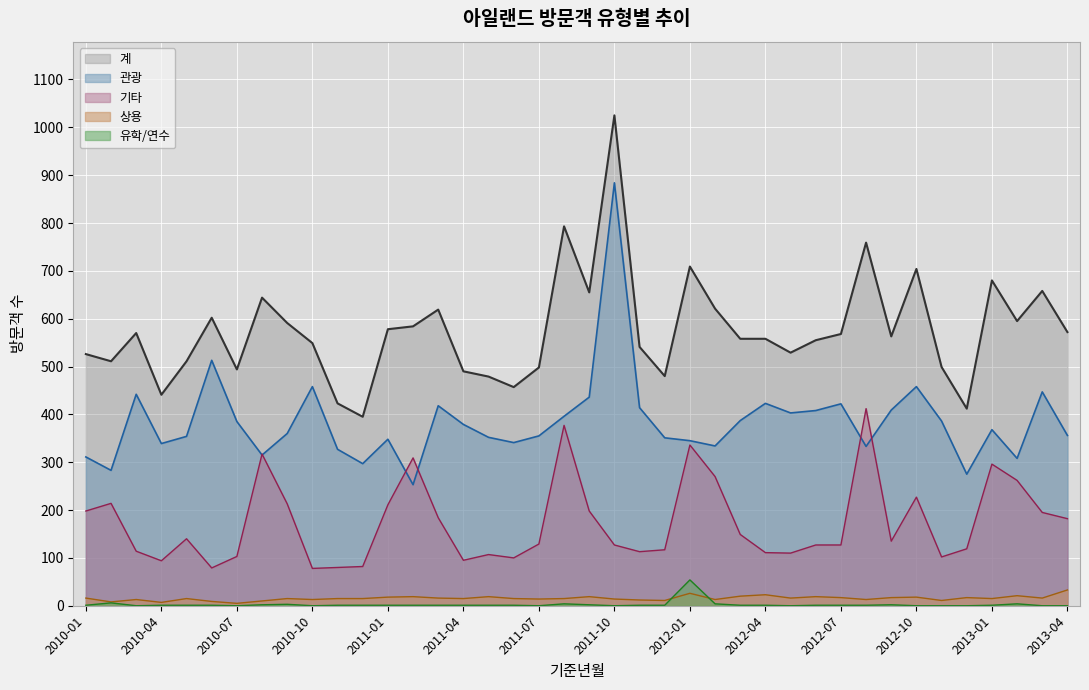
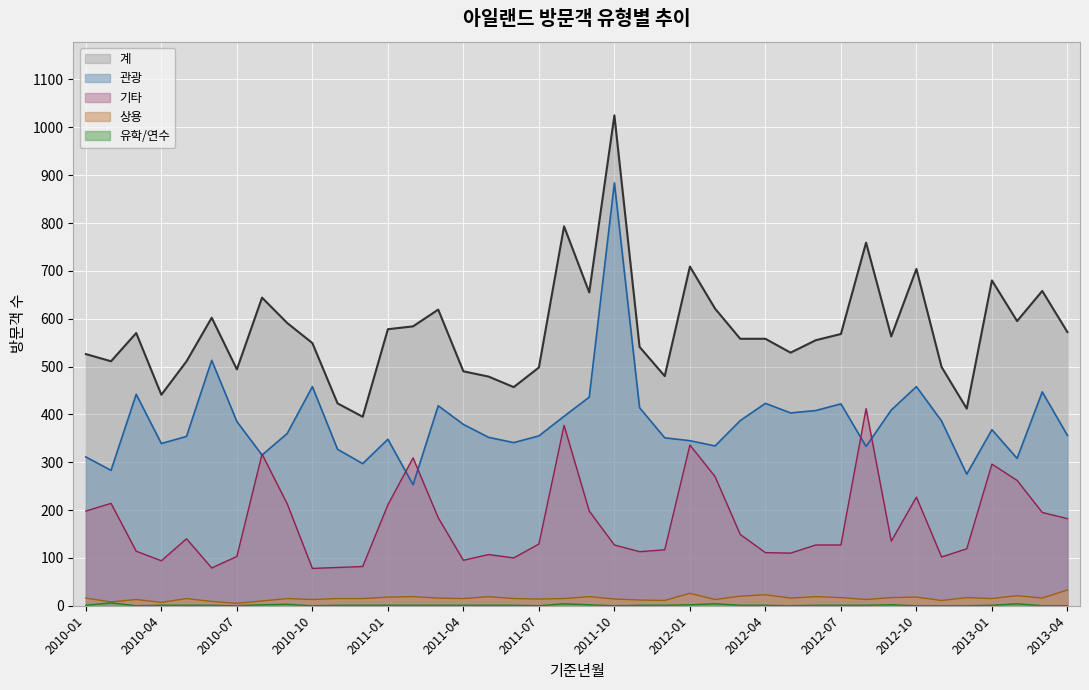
  {
    "유학/연수": {
      "2010-01": 0,
      "2010-04": 0,
      "2010-10": 0,
      "2011-01": 0,
      "2011-04": 0,
      "2011-07": 0,
      "2011-10": 0,
-     "2012-01": 50,
+     "2012-01": 0,
      "2012-04": 0,
      "2012-07": 0,
      "2012-10": 0,
      "2013-01": 0,
      "2013-04": 0
    }
  }
